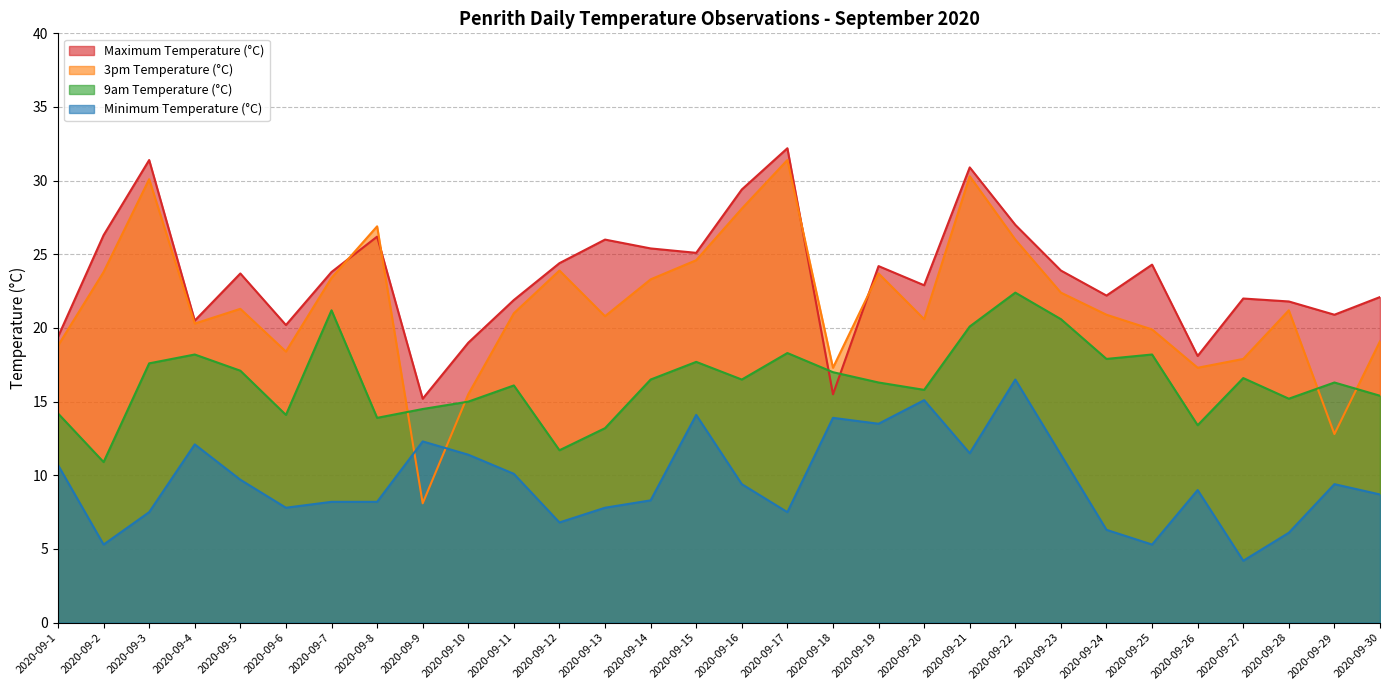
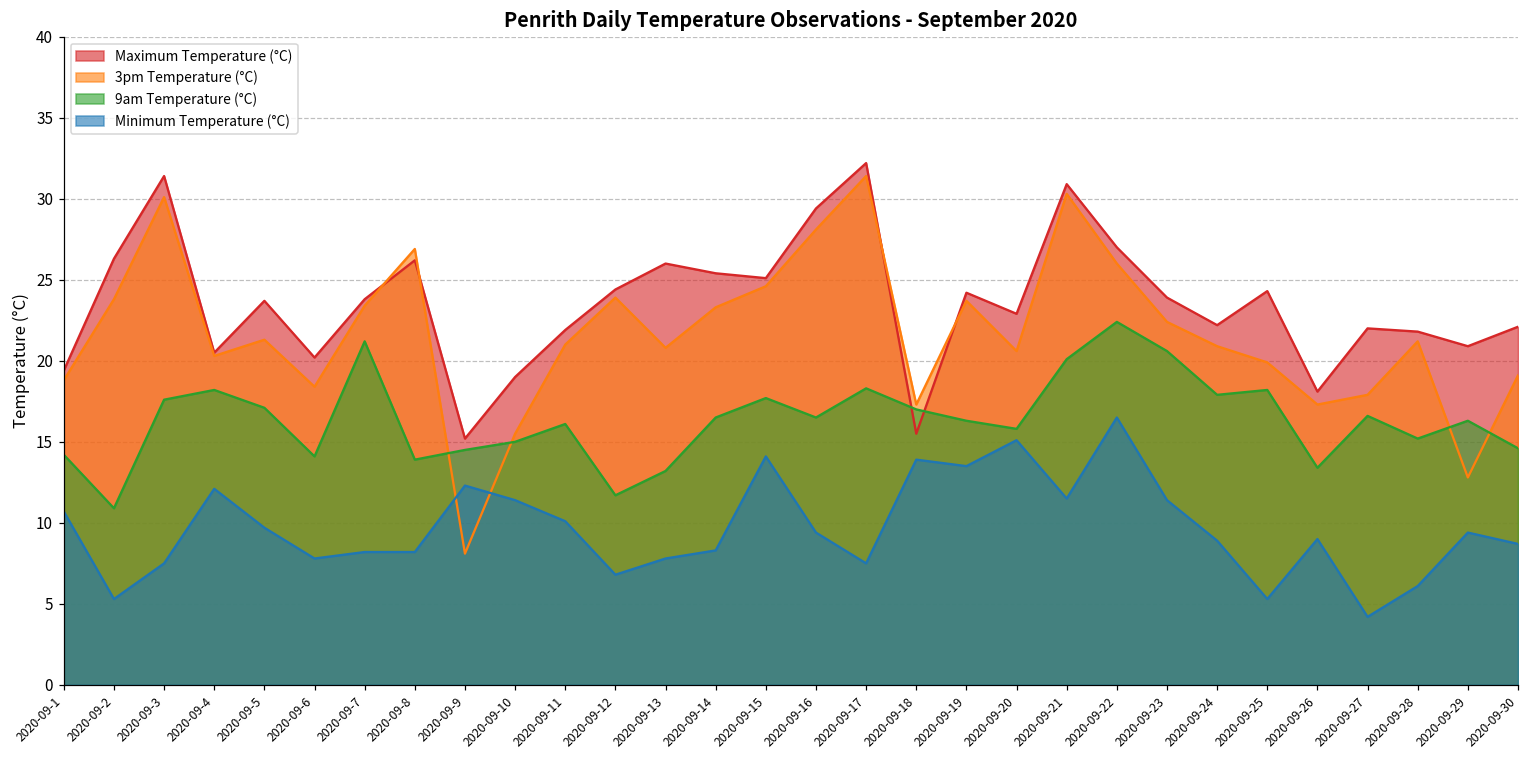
  {
    "Maximum Temperature (°C)": {
      "2020-09-1": 19.4,
      "2020-09-2": 26.3,
      "2020-09-3": 31.4,
      "2020-09-4": 20.5,
      "2020-09-5": 23.7,
      "2020-09-6": 20.2,
      "2020-09-7": 23.8,
      "2020-09-8": 26.2,
      "2020-09-9": 15.2,
      "2020-09-10": 19.0,
      "2020-09-11": 21.9,
      "2020-09-12": 24.4,
      "2020-09-13": 26.0,
      "2020-09-14": 25.4,
      "2020-09-15": 25.1,
      "2020-09-16": 29.4,
      "2020-09-17": 32.2,
      "2020-09-18": 15.5,
      "2020-09-19": 24.2,
      "2020-09-20": 22.9,
      "2020-09-21": 30.9,
      "2020-09-22": 27.0,
      "2020-09-23": 23.9,
      "2020-09-24": 22.2,
      "2020-09-25": 24.3,
      "2020-09-26": 18.1,
      "2020-09-27": 22.0,
      "2020-09-28": 21.8,
      "2020-09-29": 20.9,
      "2020-09-30": 22.1
    },
    "3pm Temperature (°C)": {
      "2020-09-1": 18.8,
      "2020-09-2": 23.8,
      "2020-09-3": 30.1,
      "2020-09-4": 20.3,
      "2020-09-5": 21.3,
      "2020-09-6": 18.4,
      "2020-09-7": 23.4,
      "2020-09-8": 26.9,
      "2020-09-9": 8.1,
      "2020-09-10": 15.5,
      "2020-09-11": 21.0,
      "2020-09-12": 23.9,
      "2020-09-13": 20.8,
      "2020-09-14": 23.3,
      "2020-09-15": 24.6,
      "2020-09-16": 28.1,
      "2020-09-17": 31.4,
      "2020-09-18": 17.3,
      "2020-09-19": 23.7,
      "2020-09-20": 20.6,
      "2020-09-21": 30.3,
      "2020-09-22": 26.0,
      "2020-09-23": 22.4,
      "2020-09-24": 20.9,
      "2020-09-25": 19.9,
      "2020-09-26": 17.3,
      "2020-09-27": 17.9,
      "2020-09-28": 21.2,
      "2020-09-29": 12.8,
      "2020-09-30": 19.1
    },
    "9am Temperature (°C)": {
      "2020-09-1": 14.2,
      "2020-09-2": 10.9,
      "2020-09-3": 17.6,
      "2020-09-4": 18.2,
      "2020-09-5": 17.1,
      "2020-09-6": 14.1,
      "2020-09-7": 21.2,
      "2020-09-8": 13.9,
      "2020-09-9": 14.5,
      "2020-09-10": 15.0,
      "2020-09-11": 16.1,
      "2020-09-12": 11.7,
      "2020-09-13": 13.2,
      "2020-09-14": 16.5,
      "2020-09-15": 17.7,
      "2020-09-16": 16.5,
      "2020-09-17": 18.3,
      "2020-09-18": 17.0,
      "2020-09-19": 16.3,
      "2020-09-20": 15.8,
      "2020-09-21": 20.1,
      "2020-09-22": 22.4,
      "2020-09-23": 20.6,
      "2020-09-24": 17.9,
      "2020-09-25": 18.2,
      "2020-09-26": 13.4,
      "2020-09-27": 16.6,
      "2020-09-28": 15.2,
      "2020-09-29": 16.3,
-     "2020-09-30": 15.4
+     "2020-09-30": 14.6
    },
    "Minimum Temperature (°C)": {
      "2020-09-1": 10.7,
      "2020-09-2": 5.3,
      "2020-09-3": 7.5,
      "2020-09-4": 12.1,
      "2020-09-5": 9.7,
      "2020-09-6": 7.8,
      "2020-09-7": 8.2,
      "2020-09-8": 8.2,
      "2020-09-9": 12.3,
      "2020-09-10": 11.4,
      "2020-09-11": 10.1,
      "2020-09-12": 6.8,
      "2020-09-13": 7.8,
      "2020-09-14": 8.3,
      "2020-09-15": 14.1,
      "2020-09-16": 9.4,
      "2020-09-17": 7.5,
      "2020-09-18": 13.9,
      "2020-09-19": 13.5,
      "2020-09-20": 15.1,
      "2020-09-21": 11.5,
      "2020-09-22": 16.5,
      "2020-09-23": 11.4,
-     "2020-09-24": 6.3,
+     "2020-09-24": 8.9,
      "2020-09-25": 5.3,
      "2020-09-26": 9.0,
      "2020-09-27": 4.2,
      "2020-09-28": 6.1,
      "2020-09-29": 9.4,
      "2020-09-30": 8.7
    }
  }
